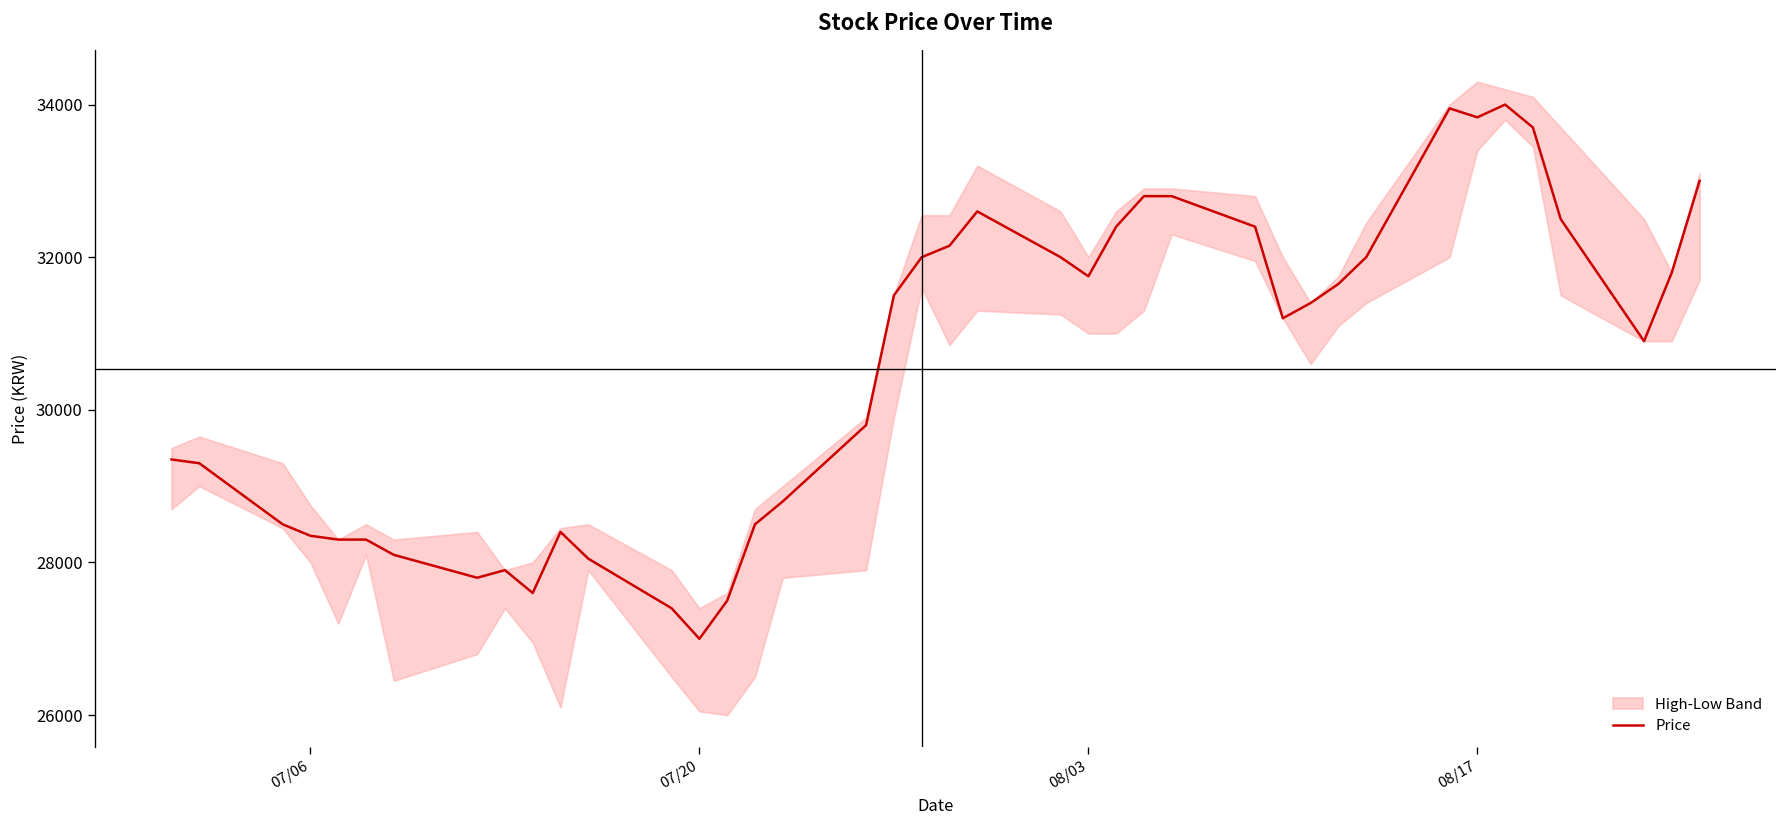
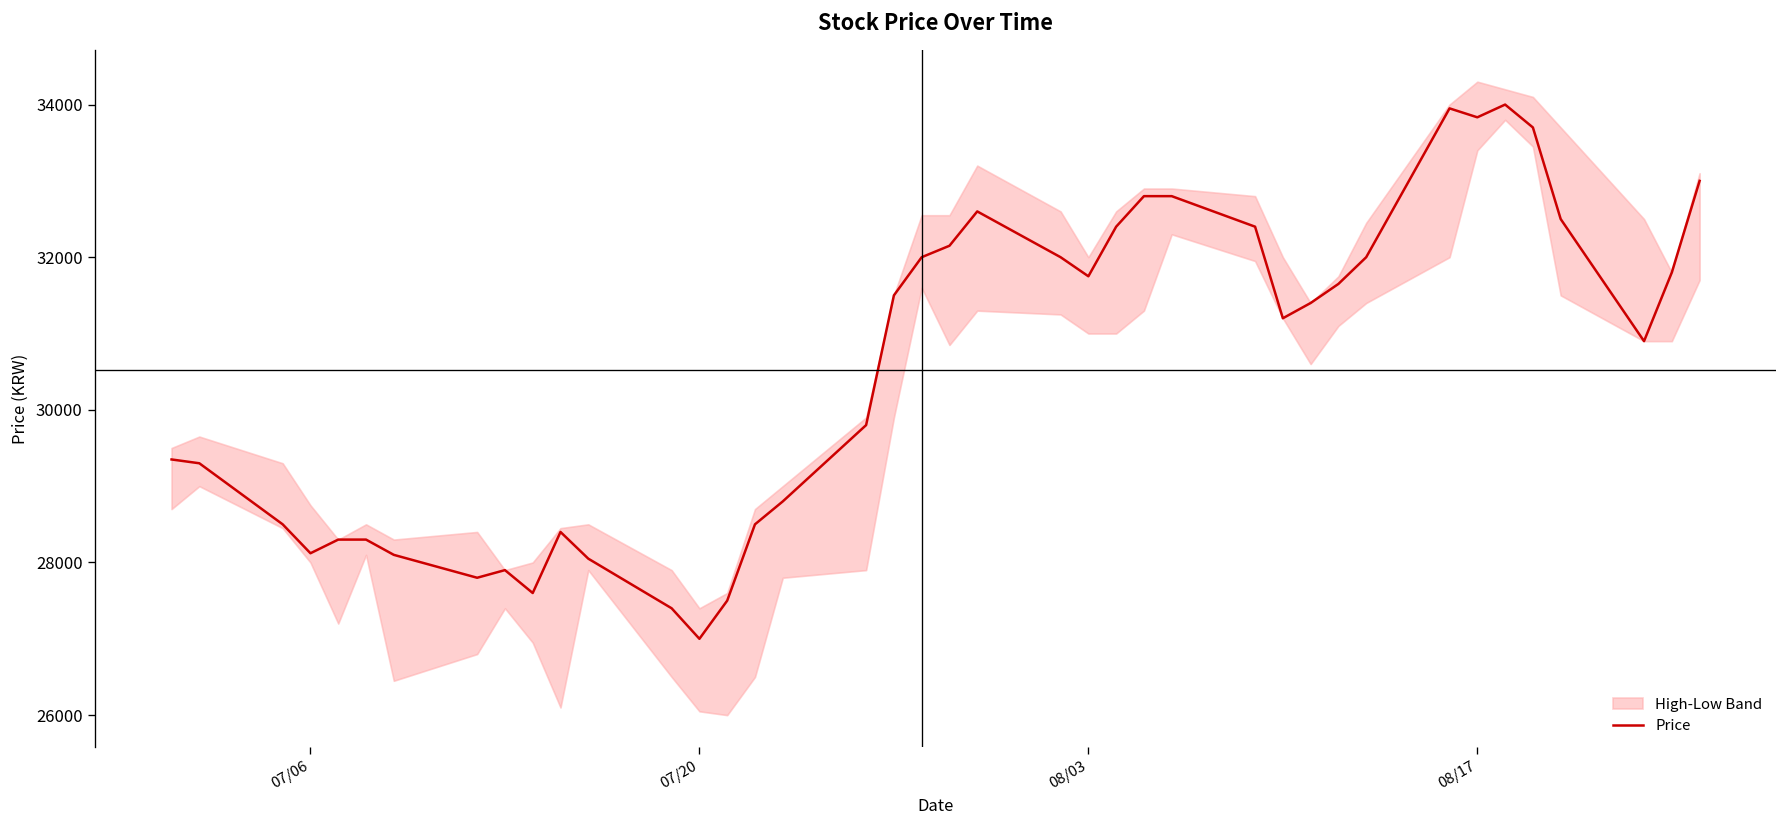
  {
    "Price": {
-     "07/06": 28400,
+     "07/06": 28100,
      "07/20": 27000,
      "08/03": 31800,
      "08/17": 33800
    }
  }
